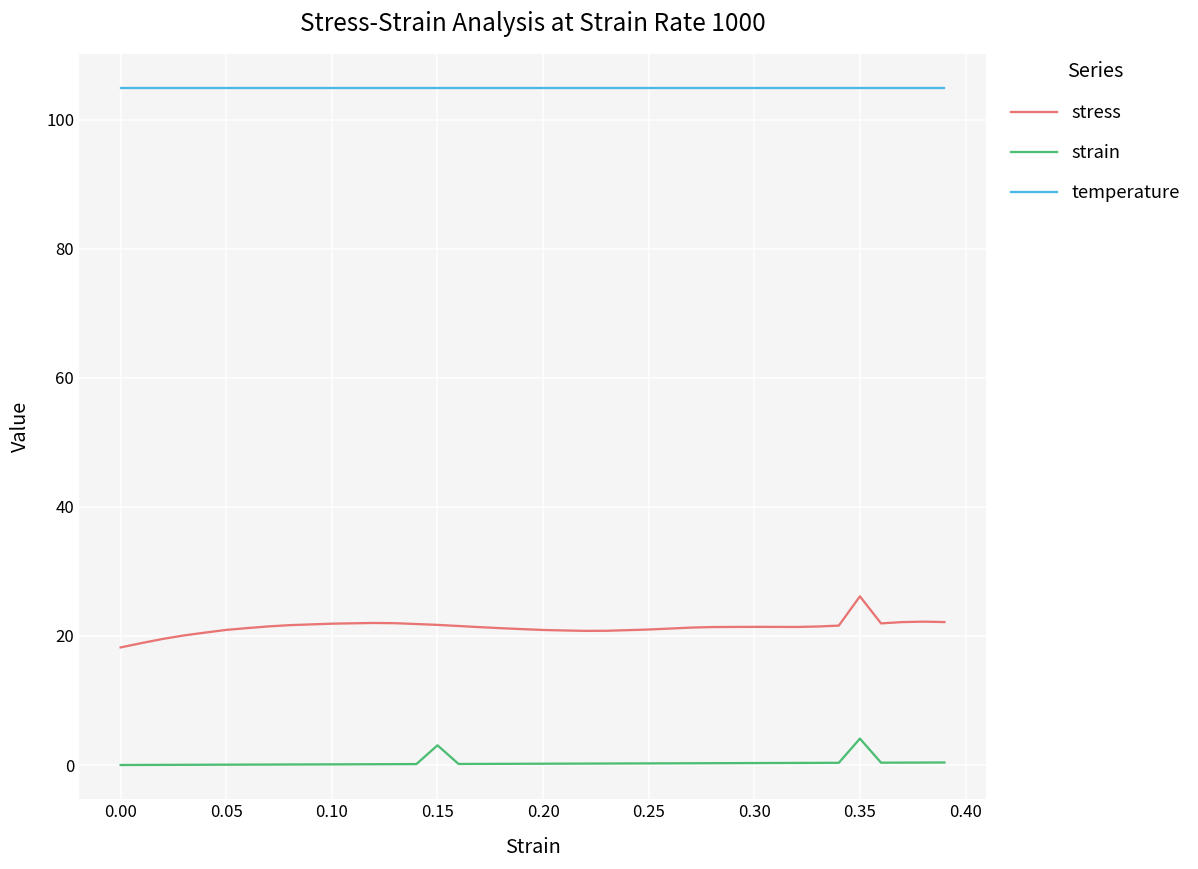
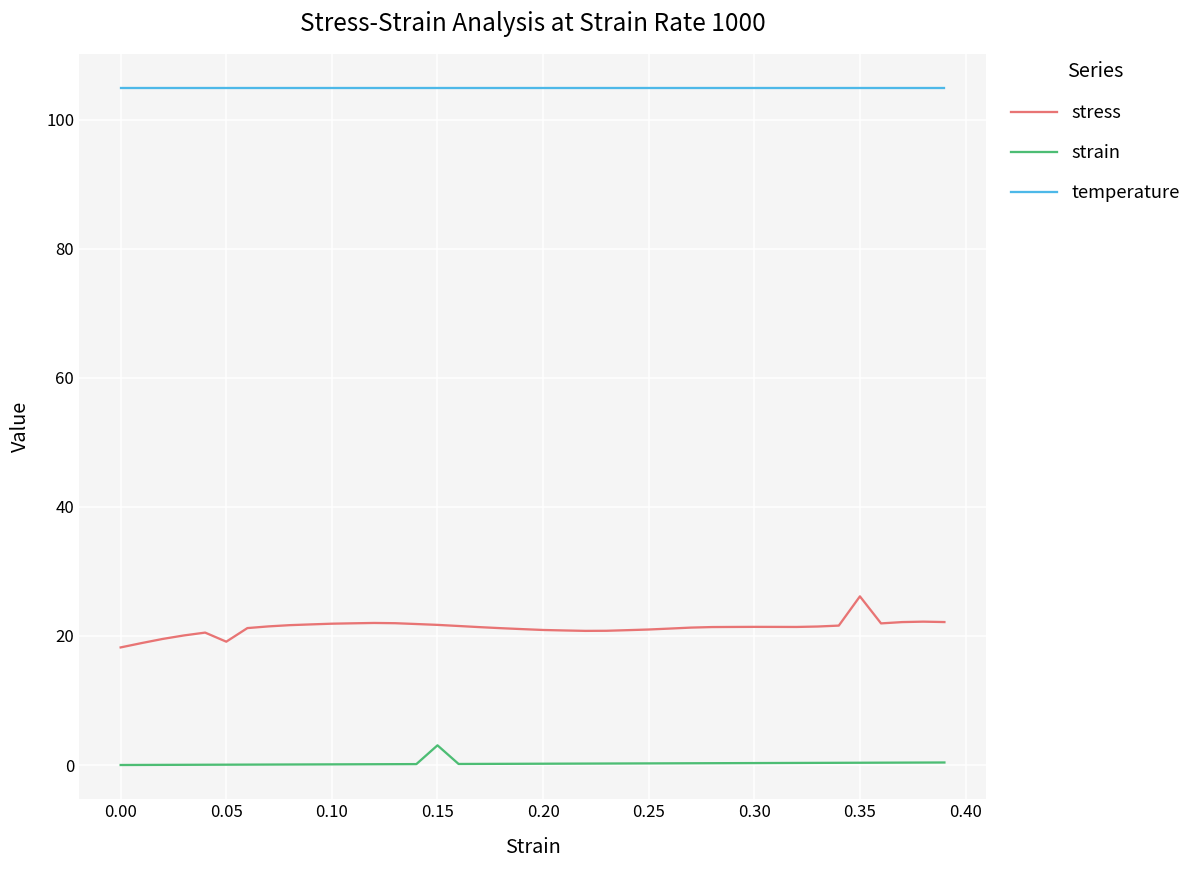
  {
    "stress": {
      "0.00": 18,
-     "0.05": 21,
+     "0.05": 19,
      "0.10": 22,
      "0.15": 22,
      "0.20": 21,
      "0.25": 21,
      "0.30": 21,
      "0.35": 26
    },
    "strain": {
      "0.00": 0,
      "0.05": 0,
      "0.10": 0,
      "0.15": 3,
      "0.20": 0,
      "0.25": 0,
      "0.30": 0,
-     "0.35": 4
+     "0.35": 0
    },
    "temperature": {
      "0.00": 105,
      "0.05": 105,
      "0.10": 105,
      "0.15": 105,
      "0.20": 105,
      "0.25": 105,
      "0.30": 105,
      "0.35": 105
    }
  }
